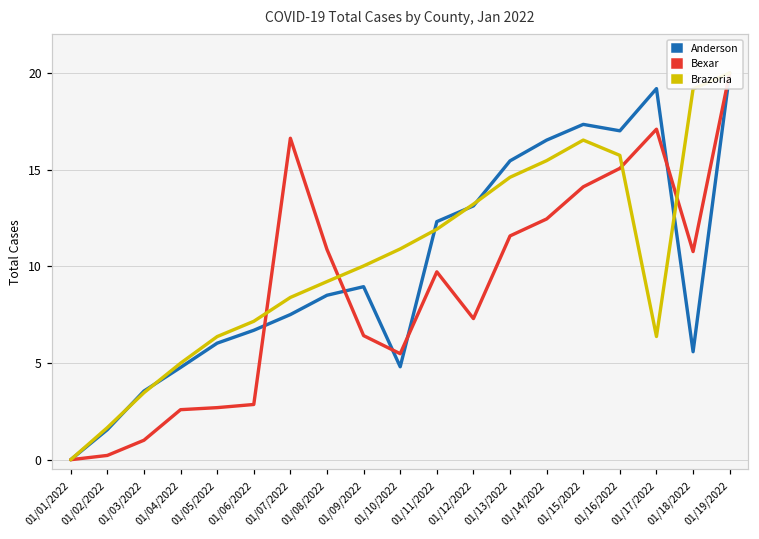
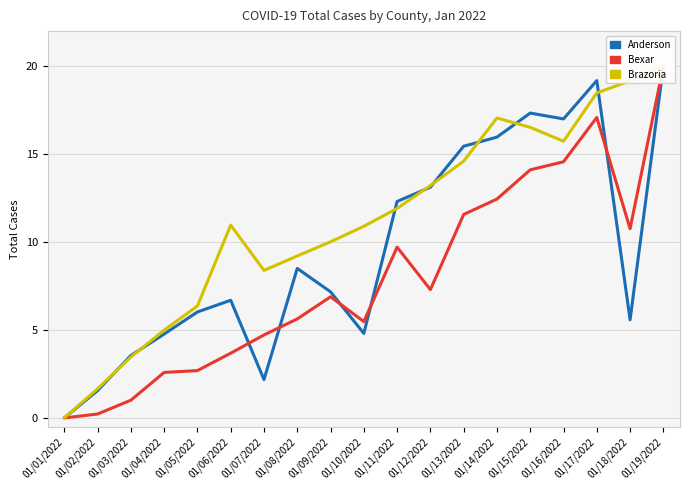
  {
    "Anderson": {
      "01/04/2022": 4.8,
      "01/05/2022": 6.0,
      "01/06/2022": 6.7,
-     "01/07/2022": 7.5,
+     "01/07/2022": 2.2,
      "01/08/2022": 8.5,
-     "01/09/2022": 8.9,
+     "01/09/2022": 7.2,
      "01/10/2022": 4.8,
      "01/11/2022": 12.3,
      "01/13/2022": 15.5,
-     "01/14/2022": 16.5,
+     "01/14/2022": 16.0,
      "01/15/2022": 17.3,
      "01/16/2022": 17.0,
      "01/17/2022": 19.2,
      "01/18/2022": 5.6
    },
    "Bexar": {
      "01/02/2022": 0.2,
      "01/03/2022": 1.0,
      "01/04/2022": 2.6,
      "01/05/2022": 2.7,
-     "01/06/2022": 2.9,
-     "01/07/2022": 16.6,
-     "01/08/2022": 10.9,
-     "01/09/2022": 6.4,
+     "01/06/2022": 3.7,
+     "01/07/2022": 4.7,
+     "01/08/2022": 5.6,
+     "01/09/2022": 6.9,
      "01/10/2022": 5.5,
      "01/11/2022": 9.7,
      "01/12/2022": 7.3,
      "01/13/2022": 11.6,
      "01/14/2022": 12.4,
      "01/15/2022": 14.1,
-     "01/16/2022": 15.1,
+     "01/16/2022": 14.6,
      "01/17/2022": 17.1,
      "01/18/2022": 10.8
    },
    "Brazoria": {
      "01/04/2022": 5.0,
      "01/05/2022": 6.4,
-     "01/06/2022": 7.2,
+     "01/06/2022": 11.0,
      "01/07/2022": 8.4,
      "01/08/2022": 9.2,
      "01/09/2022": 10.0,
      "01/10/2022": 10.9,
      "01/11/2022": 11.9,
      "01/13/2022": 14.6,
-     "01/14/2022": 15.5,
+     "01/14/2022": 17.1,
      "01/15/2022": 16.5,
      "01/16/2022": 15.7,
-     "01/17/2022": 6.4
+     "01/17/2022": 18.5
    }
  }
